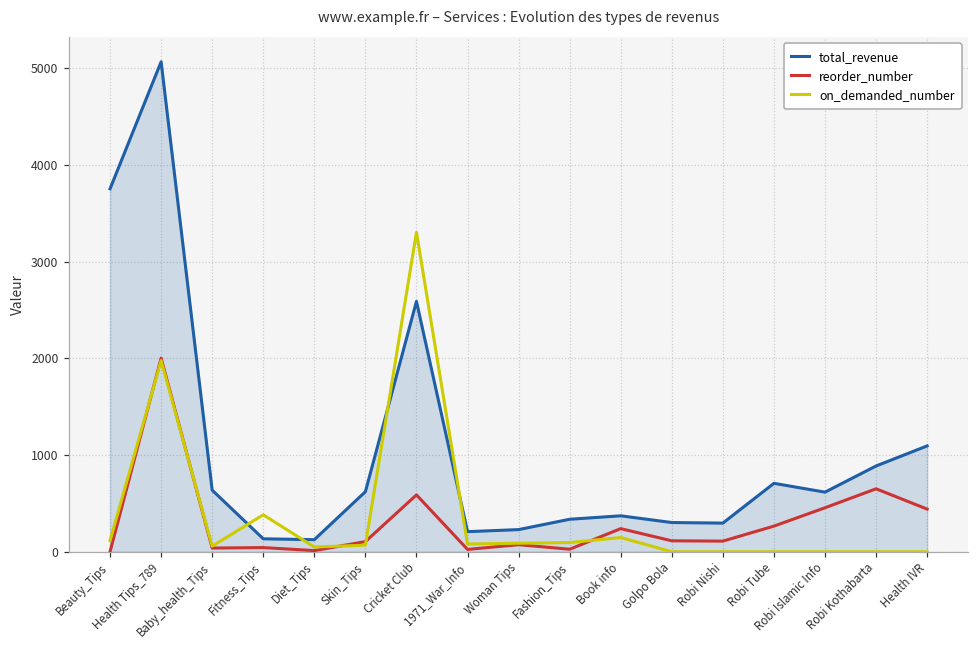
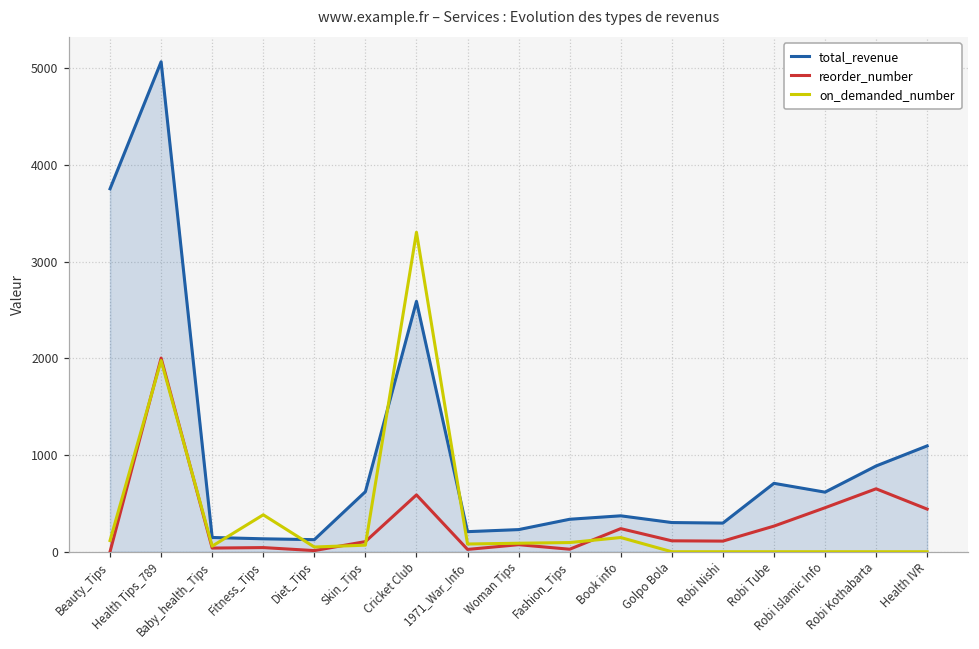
  {
    "total_revenue": {
      "Beauty_Tips": 3800,
      "Health Tips_789": 5100,
-     "Baby_health_Tips": 600,
+     "Baby_health_Tips": 100,
      "Fitness_Tips": 100,
      "Diet_Tips": 100,
      "Skin_Tips": 600,
      "Cricket Club": 2600,
      "1971_War_Info": 200,
      "Woman Tips": 200,
      "Fashion_Tips": 300,
      "Book info": 400,
      "Golpo Bola": 300,
      "Robi Nishi": 300,
      "Robi Tube": 700,
      "Robi Islamic Info": 600,
      "Robi Kothabarta": 900,
      "Health IVR": 1100
    },
    "reorder_number": {
      "Beauty_Tips": 0,
      "Fitness_Tips": 0,
      "Diet_Tips": 0,
      "Skin_Tips": 100,
      "Cricket Club": 600,
      "1971_War_Info": 0,
      "Fashion_Tips": 0,
      "Book info": 200,
      "Golpo Bola": 100,
      "Robi Nishi": 100,
      "Robi Tube": 300,
      "Robi Islamic Info": 500,
      "Robi Kothabarta": 700,
      "Health IVR": 400
    },
    "on_demanded_number": {
      "Beauty_Tips": 100,
      "Fitness_Tips": 400,
      "Diet_Tips": 0,
      "Skin_Tips": 100,
      "Cricket Club": 3300,
      "1971_War_Info": 100,
      "Fashion_Tips": 100,
      "Book info": 100,
      "Golpo Bola": 0,
      "Robi Nishi": 0,
      "Robi Tube": 0,
      "Robi Islamic Info": 0,
      "Robi Kothabarta": 0,
      "Health IVR": 0
    }
  }
